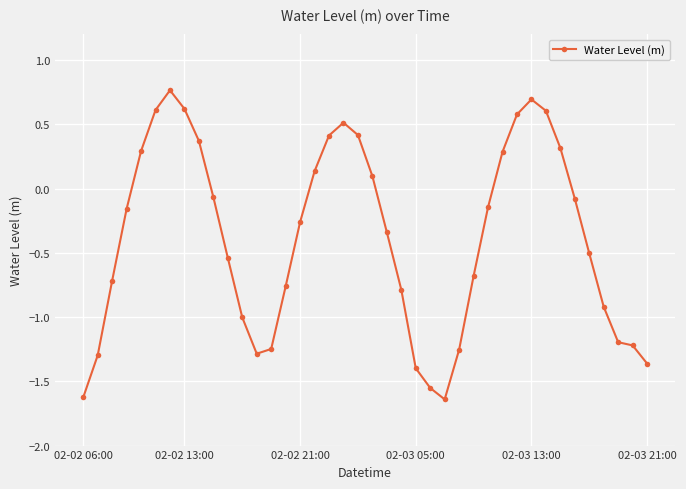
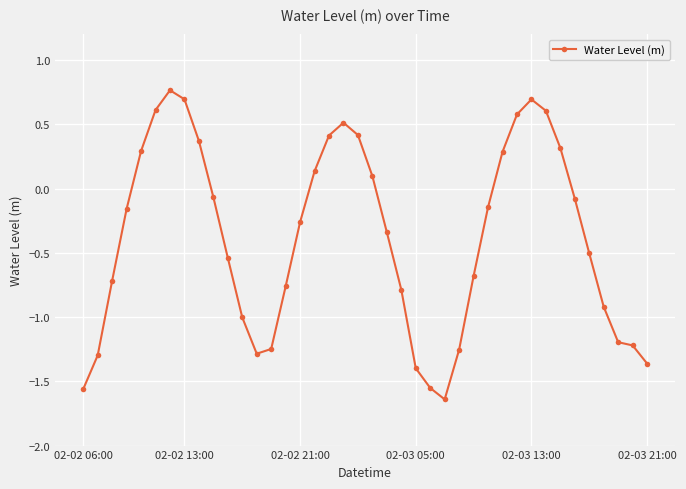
  {
-   "02-02 06:00": -1.62,
-   "02-02 13:00": 0.62,
+   "02-02 06:00": -1.56,
+   "02-02 13:00": 0.70,
    "02-02 21:00": -0.26,
    "02-03 05:00": -1.40,
    "02-03 13:00": 0.69,
    "02-03 21:00": -1.36
  }
